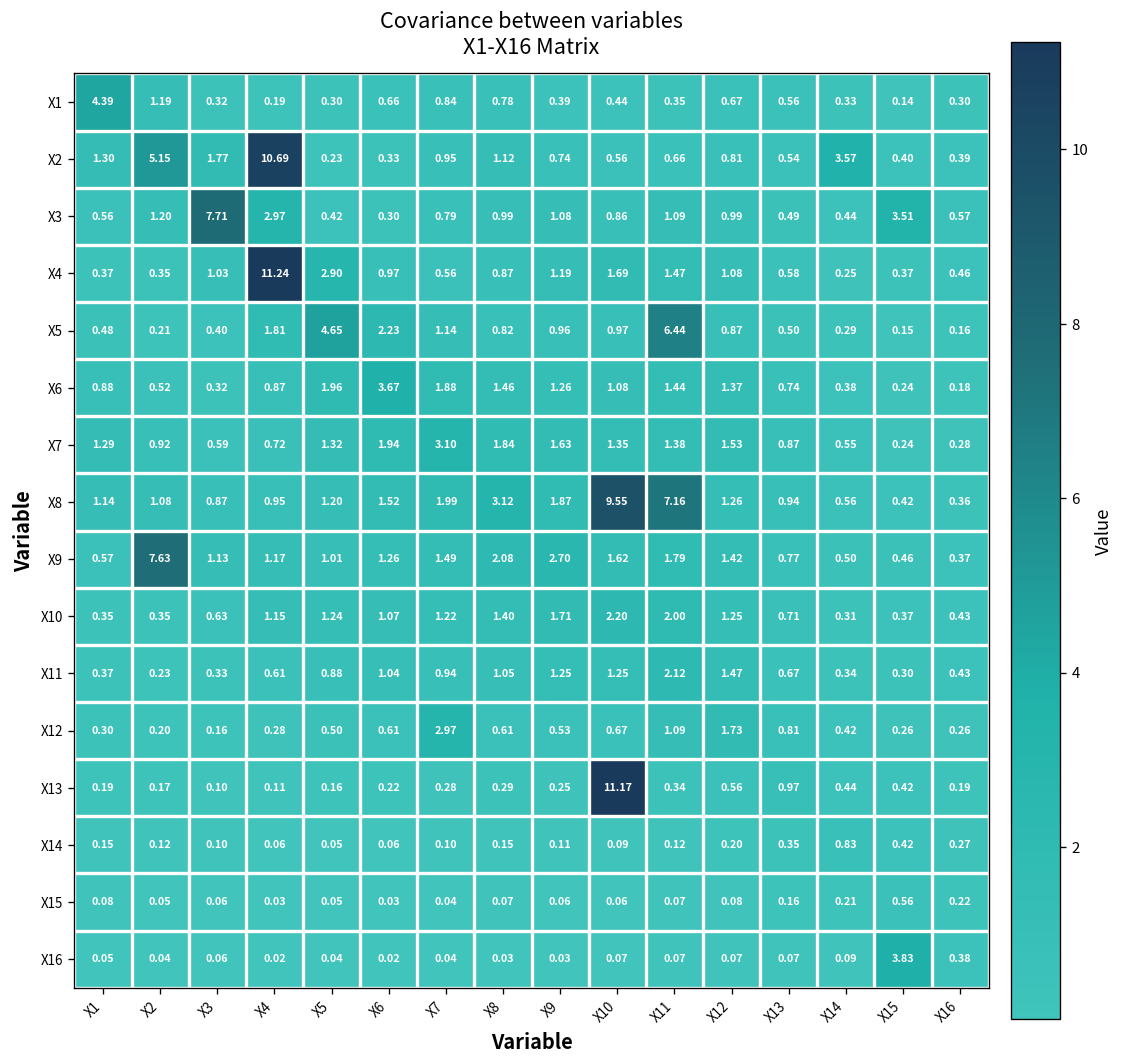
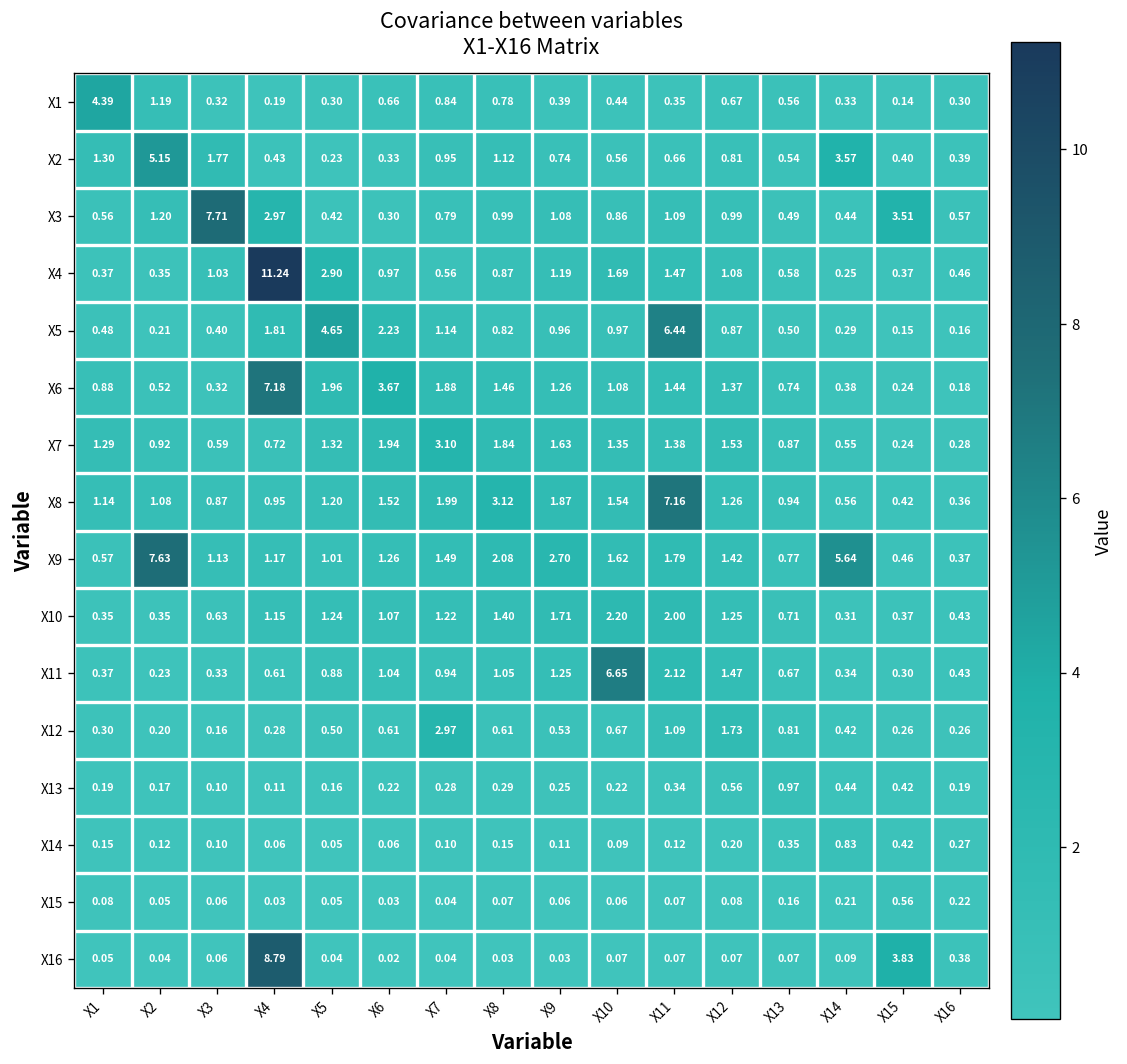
  {
    "X2": {
      "X1": 1.30,
      "X2": 5.15,
      "X3": 1.77,
-     "X4": 10.69,
+     "X4": 0.43,
      "X5": 0.23,
      "X6": 0.33,
      "X7": 0.95,
      "X8": 1.12,
      "X9": 0.74,
      "X10": 0.56,
      "X11": 0.66,
      "X12": 0.81,
      "X13": 0.54,
      "X14": 3.57,
      "X15": 0.40,
      "X16": 0.39
    },
    "X6": {
      "X1": 0.88,
      "X2": 0.52,
      "X3": 0.32,
-     "X4": 0.87,
+     "X4": 7.18,
      "X5": 1.96,
      "X6": 3.67,
      "X7": 1.88,
      "X8": 1.46,
      "X9": 1.26,
      "X10": 1.08,
      "X11": 1.44,
      "X12": 1.37,
      "X13": 0.74,
      "X14": 0.38,
      "X15": 0.24,
      "X16": 0.18
    },
    "X8": {
      "X1": 1.14,
      "X2": 1.08,
      "X3": 0.87,
      "X4": 0.95,
      "X5": 1.20,
      "X6": 1.52,
      "X7": 1.99,
      "X8": 3.12,
      "X9": 1.87,
-     "X10": 9.55,
+     "X10": 1.54,
      "X11": 7.16,
      "X12": 1.26,
      "X13": 0.94,
      "X14": 0.56,
      "X15": 0.42,
      "X16": 0.36
    },
    "X9": {
      "X1": 0.57,
      "X2": 7.63,
      "X3": 1.13,
      "X4": 1.17,
      "X5": 1.01,
      "X6": 1.26,
      "X7": 1.49,
      "X8": 2.08,
      "X9": 2.70,
      "X10": 1.62,
      "X11": 1.79,
      "X12": 1.42,
      "X13": 0.77,
-     "X14": 0.50,
+     "X14": 5.64,
      "X15": 0.46,
      "X16": 0.37
    },
    "X11": {
      "X1": 0.37,
      "X2": 0.23,
      "X3": 0.33,
      "X4": 0.61,
      "X5": 0.88,
      "X6": 1.04,
      "X7": 0.94,
      "X8": 1.05,
      "X9": 1.25,
-     "X10": 1.25,
+     "X10": 6.65,
      "X11": 2.12,
      "X12": 1.47,
      "X13": 0.67,
      "X14": 0.34,
      "X15": 0.30,
      "X16": 0.43
    },
    "X13": {
      "X1": 0.19,
      "X2": 0.17,
      "X3": 0.10,
      "X4": 0.11,
      "X5": 0.16,
      "X6": 0.22,
      "X7": 0.28,
      "X8": 0.29,
      "X9": 0.25,
-     "X10": 11.17,
+     "X10": 0.22,
      "X11": 0.34,
      "X12": 0.56,
      "X13": 0.97,
      "X14": 0.44,
      "X15": 0.42,
      "X16": 0.19
    },
    "X16": {
      "X1": 0.05,
      "X2": 0.04,
      "X3": 0.06,
-     "X4": 0.02,
+     "X4": 8.79,
      "X5": 0.04,
      "X6": 0.02,
      "X7": 0.04,
      "X8": 0.03,
      "X9": 0.03,
      "X10": 0.07,
      "X11": 0.07,
      "X12": 0.07,
      "X13": 0.07,
      "X14": 0.09,
      "X15": 3.83,
      "X16": 0.38
    }
  }
